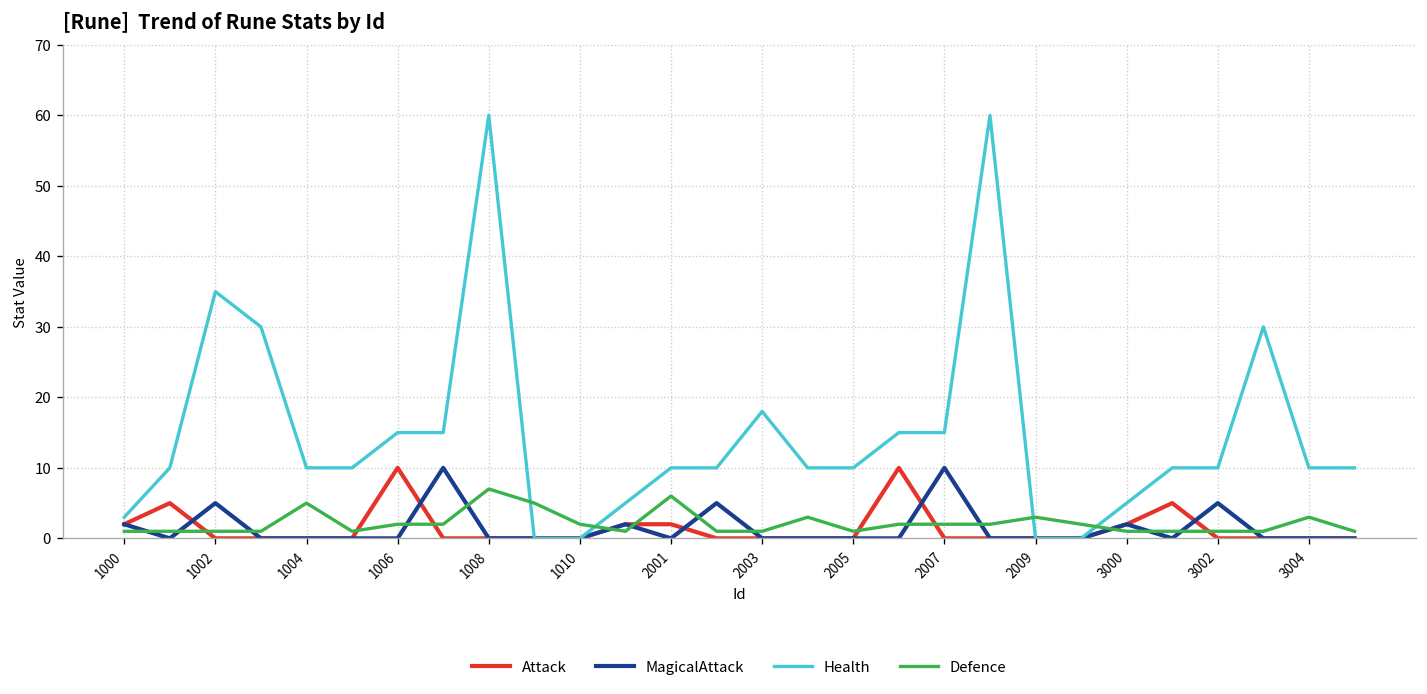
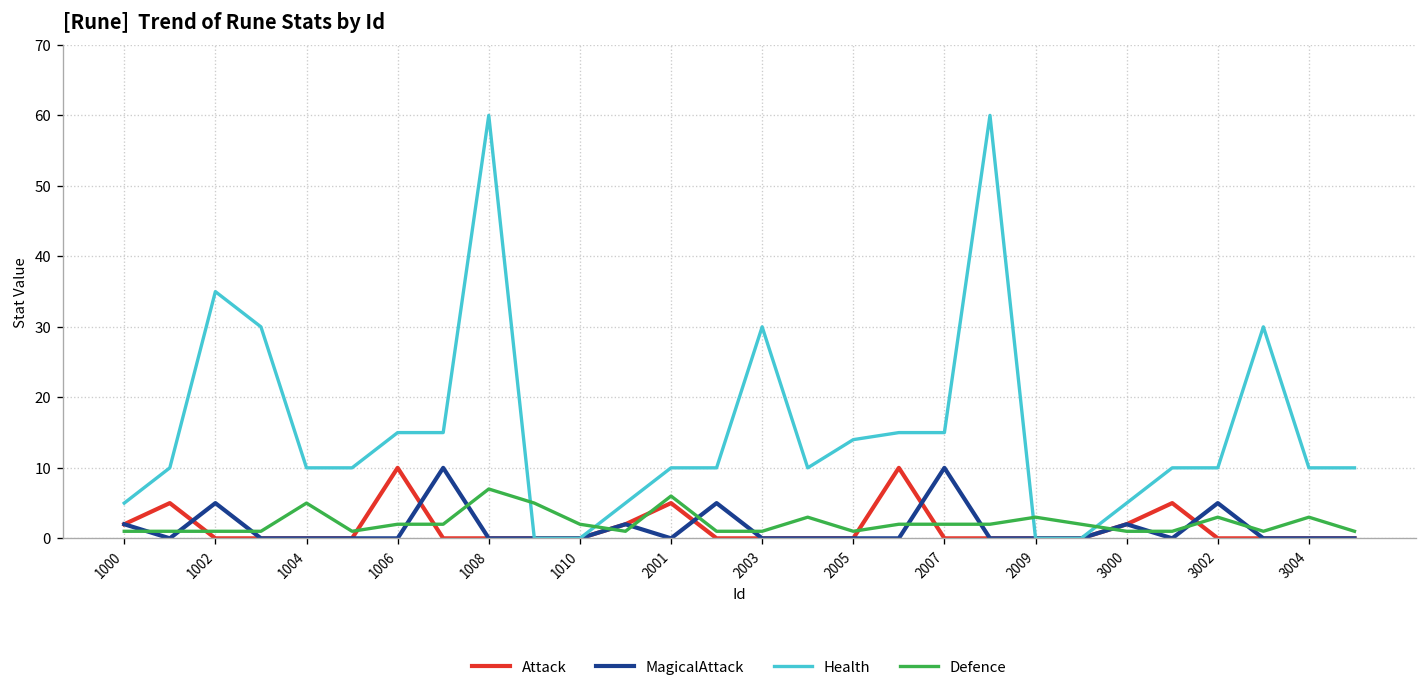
  {
    "Attack": {
      "1002": 0,
      "1006": 10,
-     "2001": 2,
+     "2001": 5,
      "2007": 0,
      "3002": 0
    },
    "MagicalAttack": {
      "1002": 5,
      "1006": 0,
      "2001": 0,
      "2007": 10,
      "3002": 5
    },
    "Health": {
-     "1000": 3,
+     "1000": 5,
      "1002": 35,
      "1004": 10,
      "1006": 15,
      "1008": 60,
      "2001": 10,
-     "2003": 18,
-     "2005": 10,
+     "2003": 30,
+     "2005": 14,
      "2007": 15,
      "3000": 5,
      "3002": 10,
      "3004": 10
    },
    "Defence": {
      "1000": 1,
      "1002": 1,
      "1004": 5,
      "1006": 2,
      "1008": 7,
      "1010": 2,
      "2001": 6,
      "2003": 1,
      "2005": 1,
      "2007": 2,
      "2009": 3,
      "3000": 1,
-     "3002": 1,
+     "3002": 3,
      "3004": 3
    }
  }
